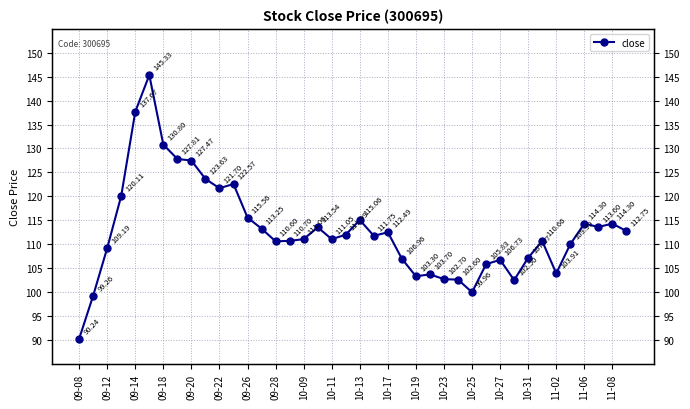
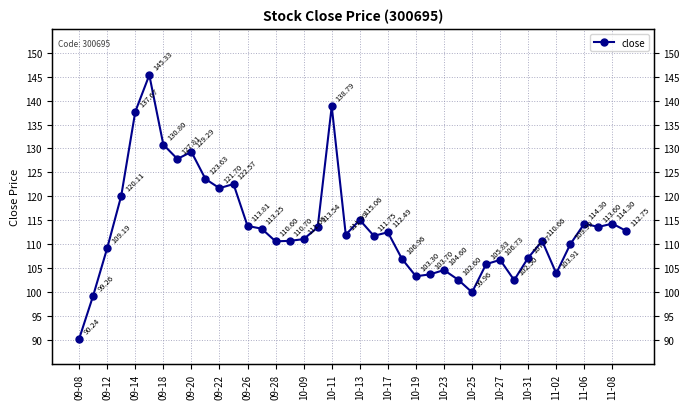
  {
    "09-08": 90.24,
    "09-12": 109.19,
    "09-14": 137.67,
    "09-18": 130.80,
-   "09-20": 127.47,
-   "09-26": 115.56,
-   "10-11": 111.05,
+   "09-20": 129.29,
+   "09-26": 113.81,
+   "10-11": 138.79,
    "10-13": 115.06,
-   "10-23": 102.70,
+   "10-23": 104.60,
    "10-25": 99.96,
    "11-02": 103.91
  }
